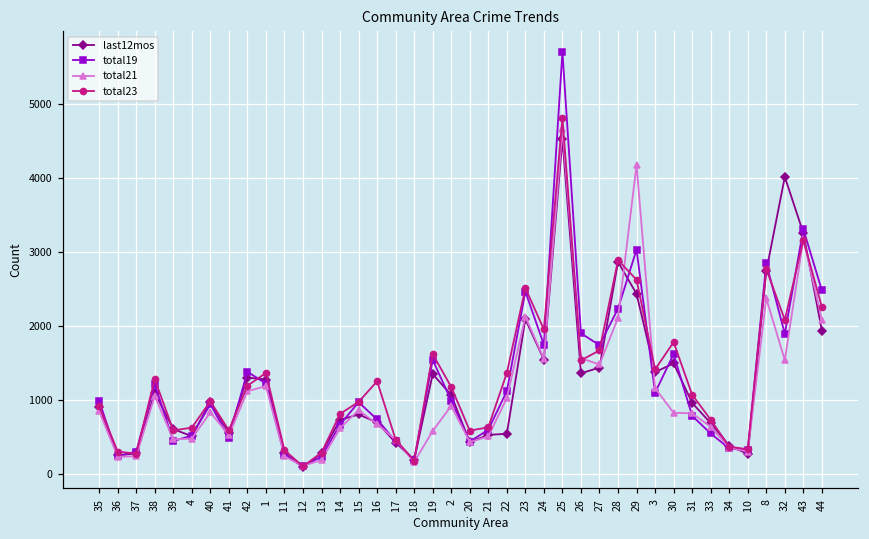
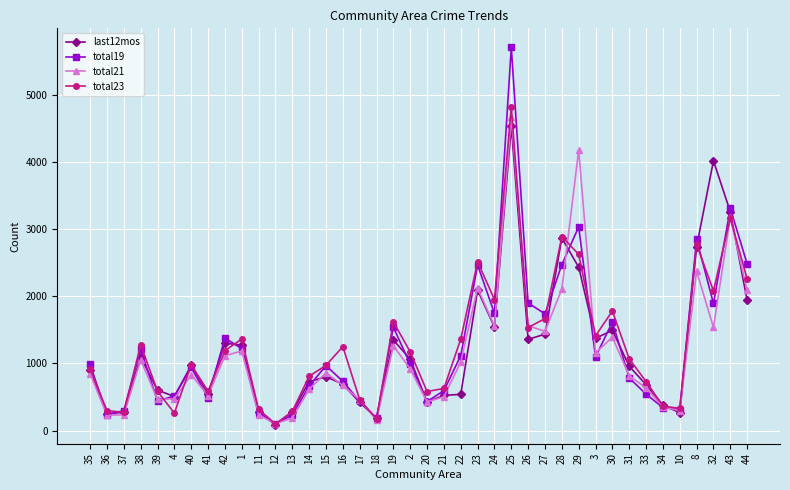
  {
    "last12mos": {
      "38": 1100,
      "42": 1300,
      "1": 1300,
      "14": 700,
      "15": 800,
      "19": 1300,
      "2": 1100,
      "22": 500,
      "25": 4500,
      "26": 1400,
      "27": 1400,
      "29": 2400,
      "30": 1500,
      "31": 1000,
      "33": 700,
      "32": 4000,
      "43": 3300,
      "44": 1900
    },
    "total19": {
      "35": 1000,
      "38": 1200,
      "42": 1400,
      "13": 200,
      "14": 700,
      "16": 700,
      "19": 1500,
      "2": 1000,
      "22": 1100,
      "23": 2500,
      "24": 1700,
      "25": 5700,
      "26": 1900,
      "27": 1700,
-     "28": 2200,
+     "28": 2500,
      "29": 3000,
      "3": 1100,
      "30": 1600,
      "33": 500,
      "8": 2800,
      "32": 1900,
      "43": 3300,
      "44": 2500
    },
    "total21": {
      "35": 800,
      "38": 1100,
      "40": 800,
      "42": 1100,
      "13": 200,
      "14": 600,
      "15": 900,
-     "19": 600,
+     "19": 1300,
      "2": 900,
      "22": 1000,
      "25": 4700,
      "27": 1500,
      "28": 2100,
      "29": 4200,
      "3": 1200,
-     "30": 800,
+     "30": 1400,
      "33": 600,
      "8": 2400,
      "32": 1500,
      "44": 2100
    },
    "total23": {
      "36": 300,
      "38": 1300,
-     "4": 600,
+     "4": 300,
      "42": 1200,
      "1": 1400,
      "14": 800,
      "16": 1300,
      "19": 1600,
      "2": 1200,
      "20": 600,
      "22": 1400,
      "23": 2500,
      "24": 2000,
      "25": 4800,
      "27": 1700,
      "29": 2600,
      "30": 1800,
      "31": 1100,
      "33": 700,
      "32": 2100,
      "44": 2300
    }
  }
